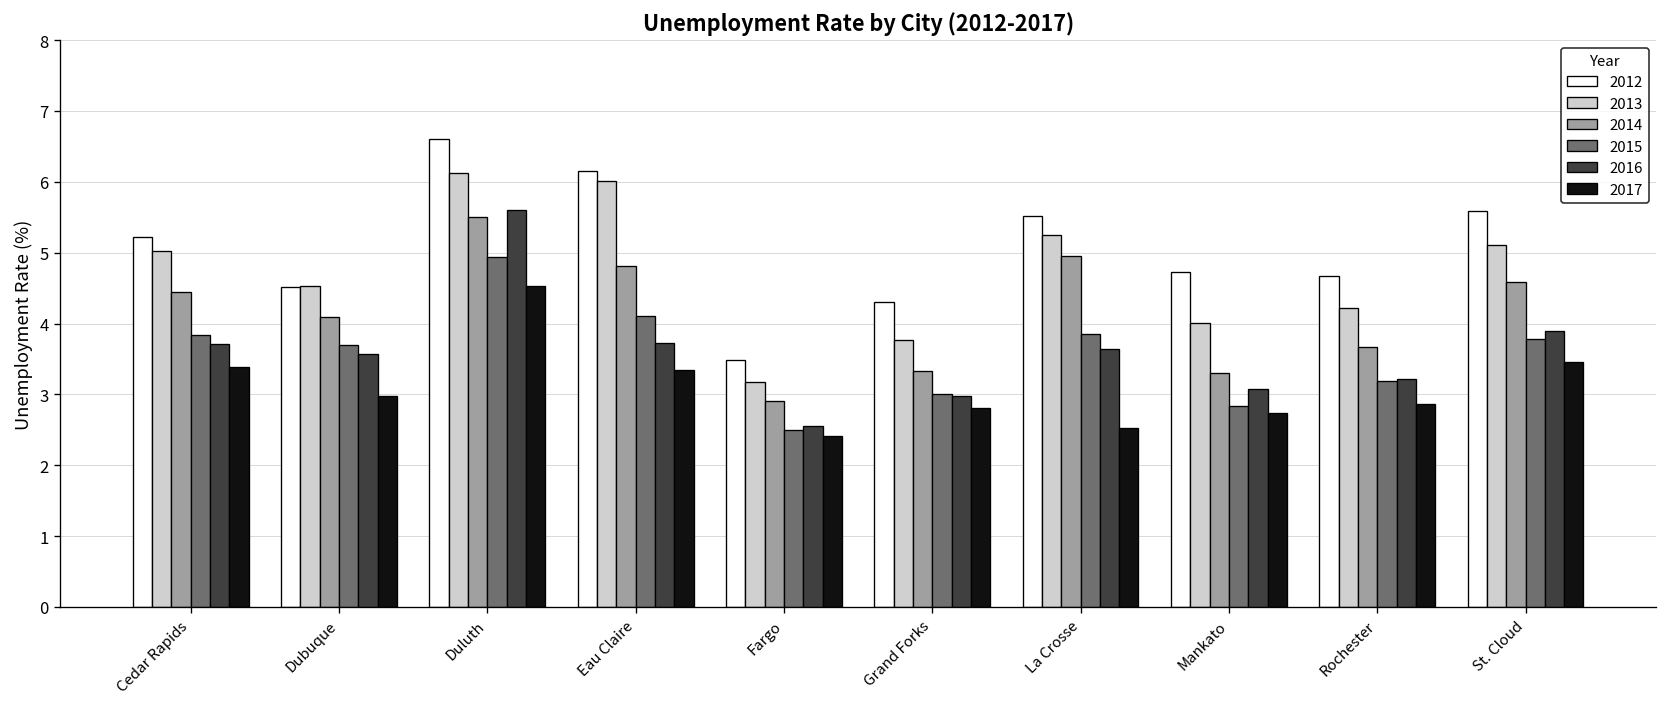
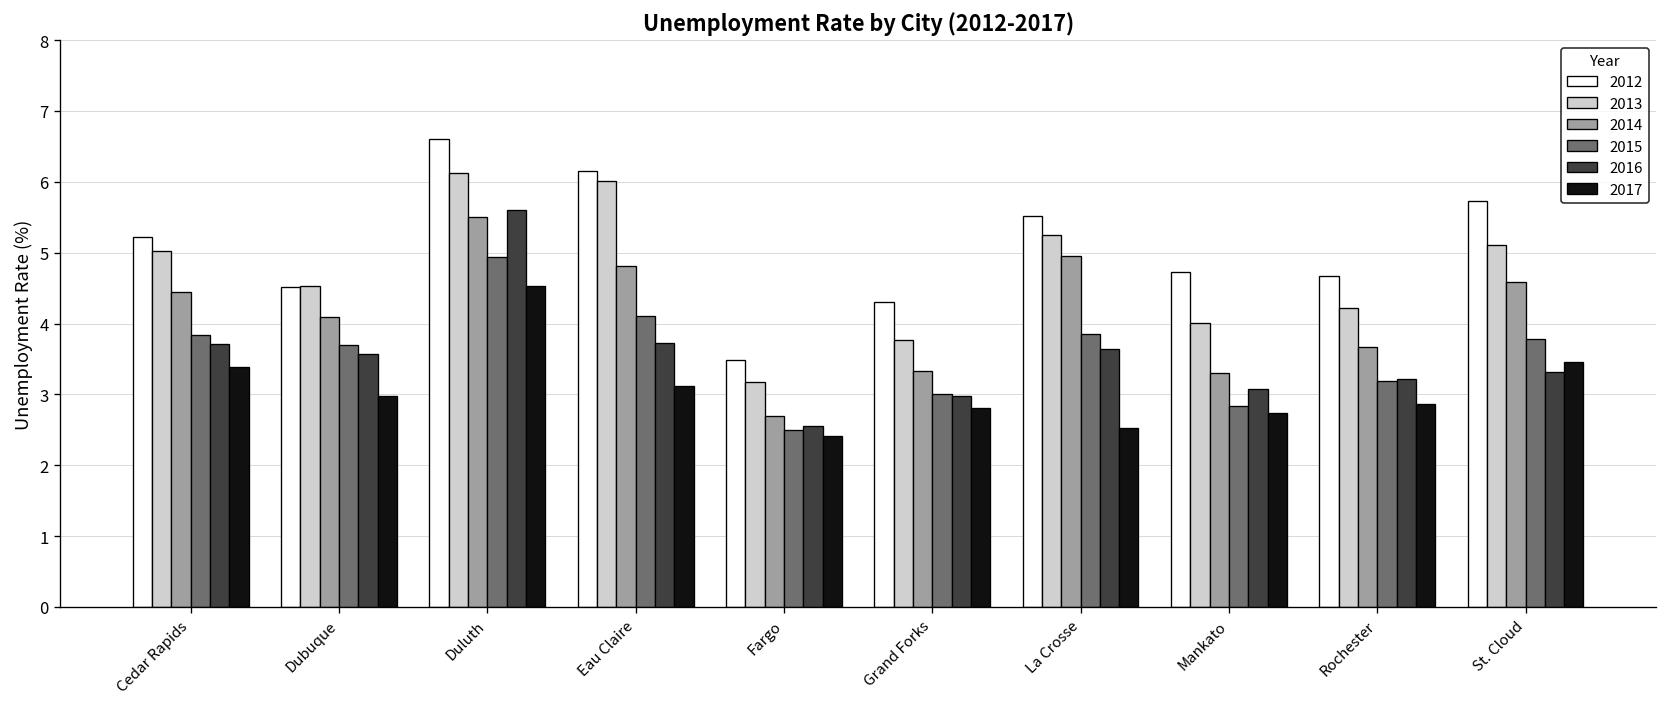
  {
    "2012": {
      "Cedar Rapids": 5.2,
      "Dubuque": 4.5,
      "Duluth": 6.6,
      "Eau Claire": 6.2,
      "Fargo": 3.5,
      "Grand Forks": 4.3,
      "La Crosse": 5.5,
      "Mankato": 4.7,
      "Rochester": 4.7,
-     "St. Cloud": 5.6
+     "St. Cloud": 5.7
    },
    "2013": {
      "Cedar Rapids": 5.0,
      "Dubuque": 4.5,
      "Duluth": 6.1,
      "Eau Claire": 6.0,
      "Fargo": 3.2,
      "Grand Forks": 3.8,
      "La Crosse": 5.3,
      "Mankato": 4.0,
      "Rochester": 4.2,
      "St. Cloud": 5.1
    },
    "2014": {
      "Cedar Rapids": 4.4,
      "Dubuque": 4.1,
      "Duluth": 5.5,
      "Eau Claire": 4.8,
-     "Fargo": 2.9,
+     "Fargo": 2.7,
      "Grand Forks": 3.3,
      "La Crosse": 5.0,
      "Mankato": 3.3,
      "Rochester": 3.7,
      "St. Cloud": 4.6
    },
    "2015": {
      "Cedar Rapids": 3.8,
      "Dubuque": 3.7,
      "Duluth": 4.9,
      "Eau Claire": 4.1,
      "Fargo": 2.5,
      "Grand Forks": 3.0,
      "La Crosse": 3.9,
      "Mankato": 2.8,
      "Rochester": 3.2,
      "St. Cloud": 3.8
    },
    "2016": {
      "Cedar Rapids": 3.7,
      "Dubuque": 3.6,
      "Duluth": 5.6,
      "Eau Claire": 3.7,
      "Fargo": 2.6,
      "Grand Forks": 3.0,
      "La Crosse": 3.6,
      "Mankato": 3.1,
      "Rochester": 3.2,
-     "St. Cloud": 3.9
+     "St. Cloud": 3.3
    },
    "2017": {
      "Cedar Rapids": 3.4,
      "Dubuque": 3.0,
      "Duluth": 4.5,
-     "Eau Claire": 3.3,
+     "Eau Claire": 3.1,
      "Fargo": 2.4,
      "Grand Forks": 2.8,
      "La Crosse": 2.5,
      "Mankato": 2.7,
      "Rochester": 2.9,
      "St. Cloud": 3.5
    }
  }
